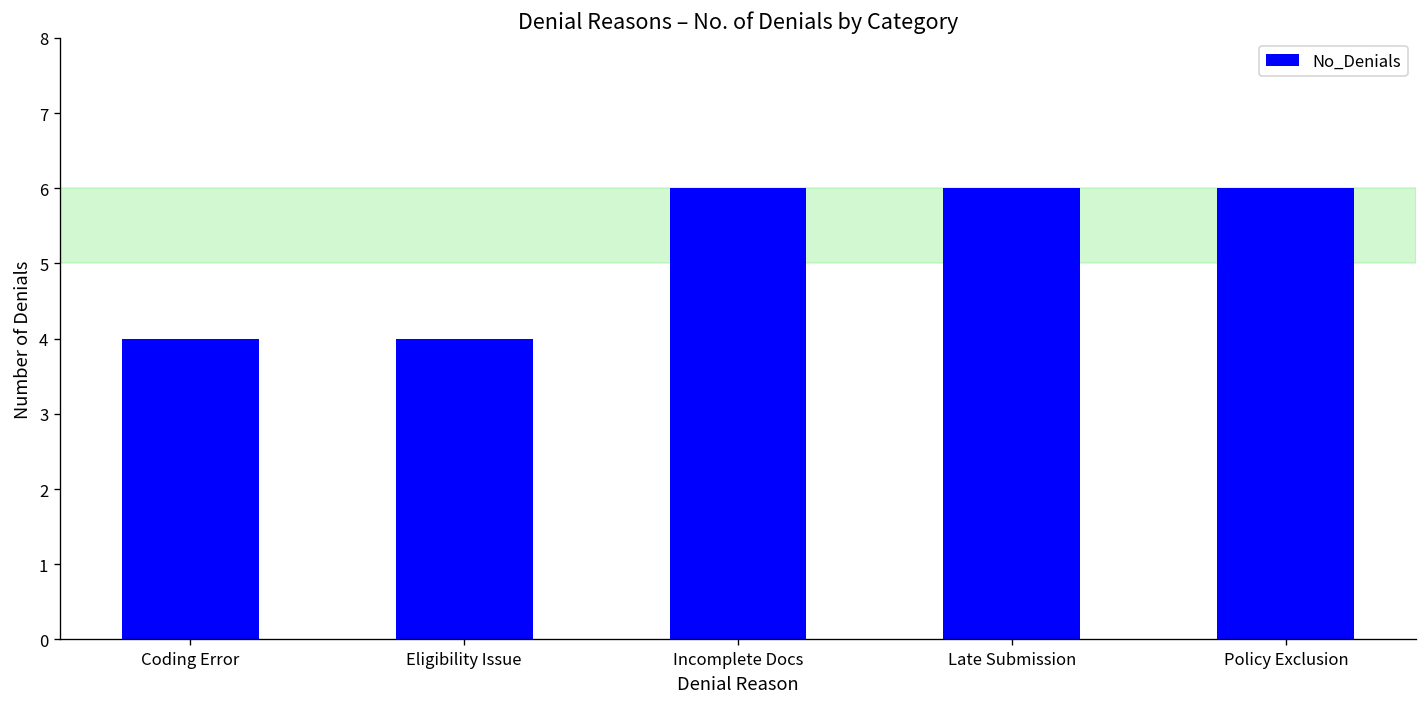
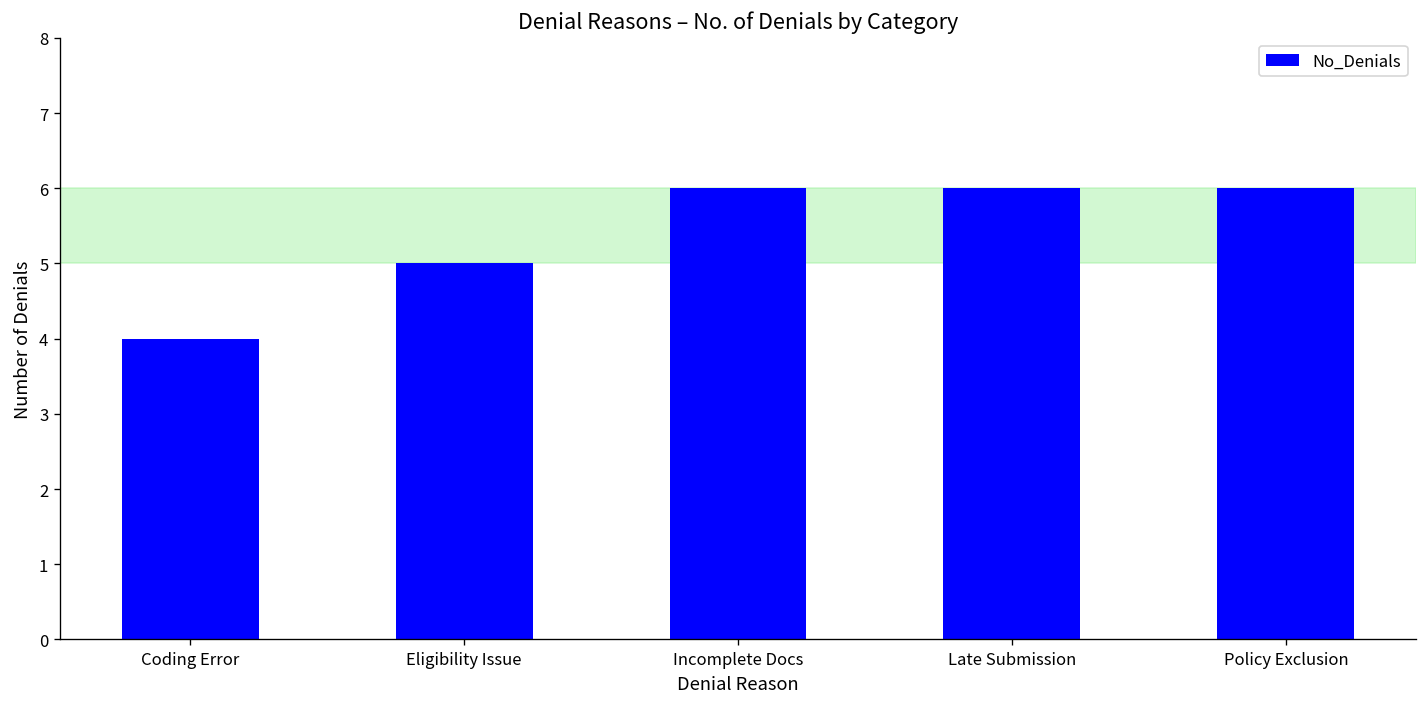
  {
    "Coding Error": 4,
-   "Eligibility Issue": 4,
+   "Eligibility Issue": 5,
    "Incomplete Docs": 6,
    "Late Submission": 6,
    "Policy Exclusion": 6
  }
